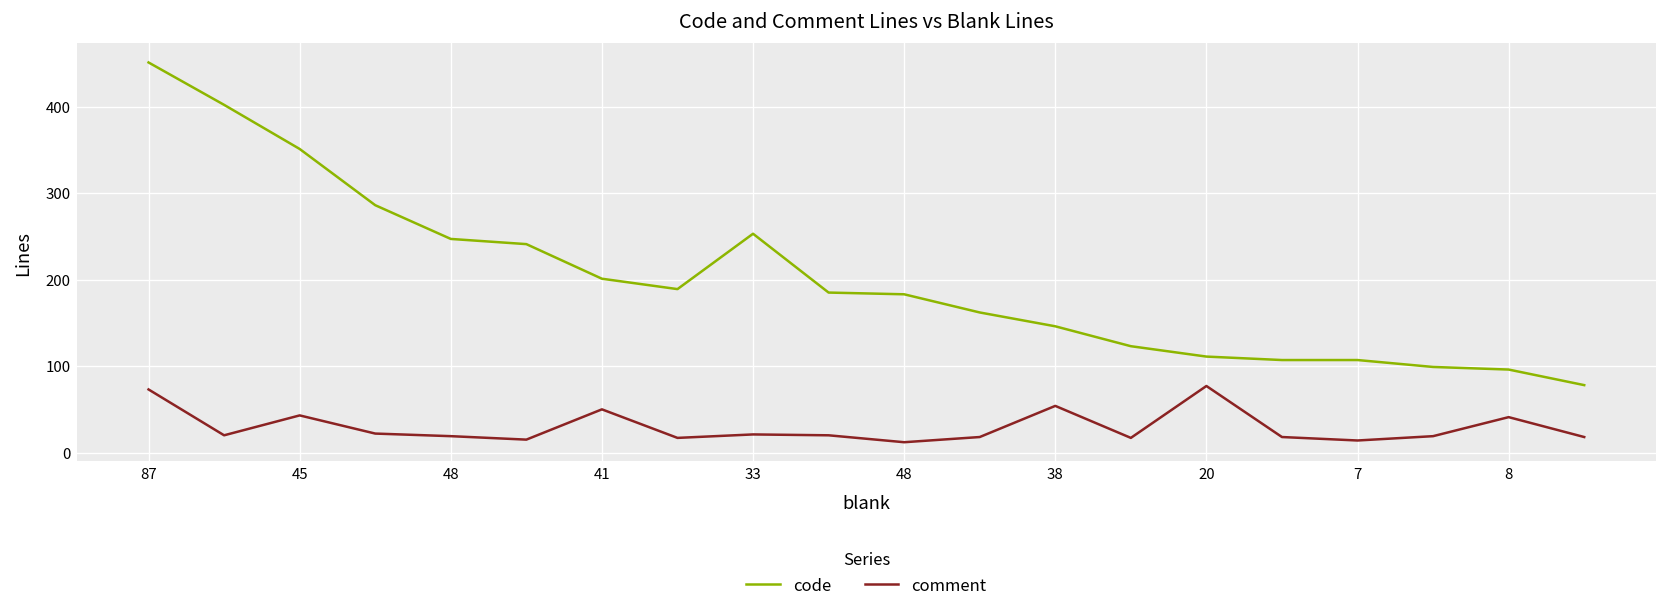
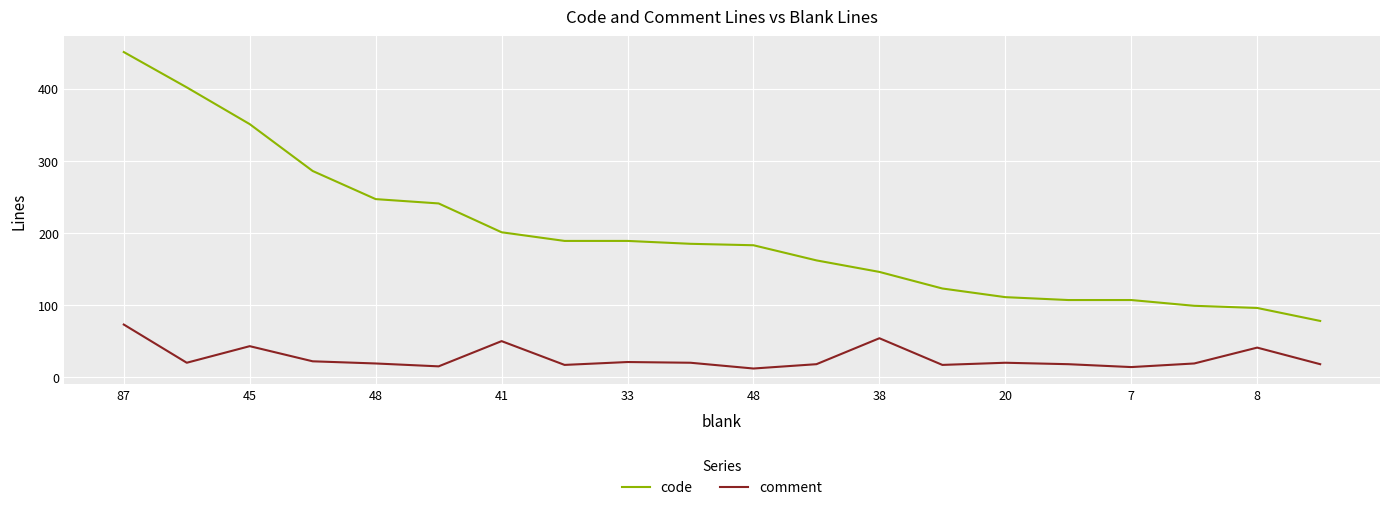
  {
    "code": {
      "87": 450,
      "45": 350,
      "41": 200,
-     "33": 250,
+     "33": 190,
      "38": 150,
      "20": 110,
      "8": 100
    },
    "comment": {
      "87": 70,
      "45": 40,
      "41": 50,
      "33": 20,
      "38": 50,
-     "20": 80,
+     "20": 20,
      "8": 40
    }
  }
